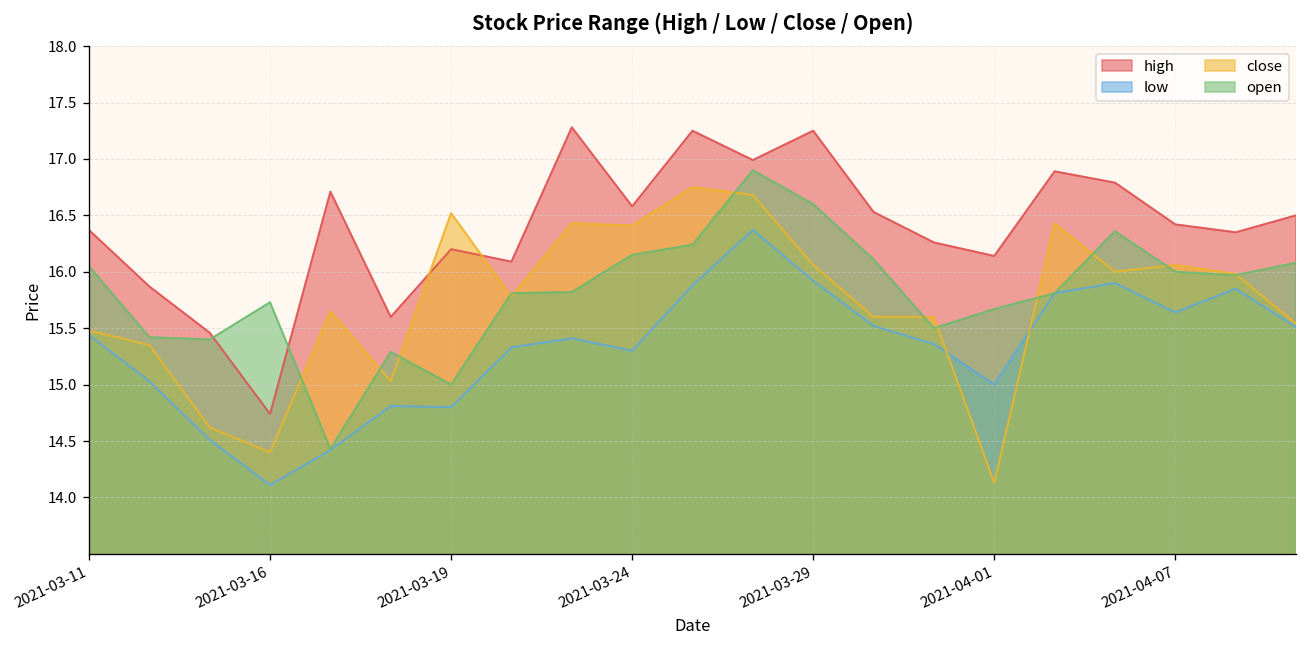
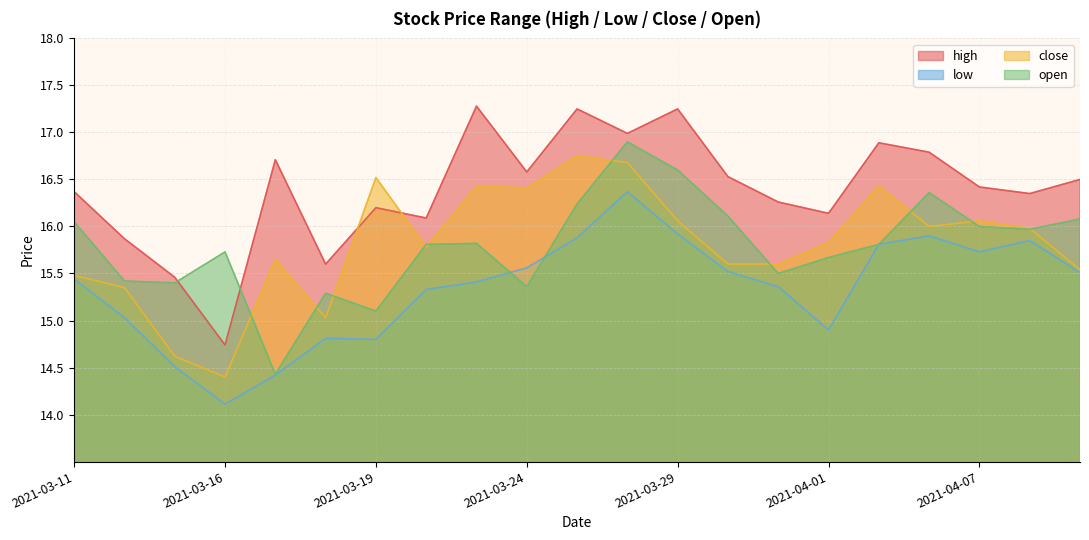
  {
    "high": {
      "2021-03-11": 16.4,
      "2021-03-16": 14.7,
      "2021-03-19": 16.2,
      "2021-03-24": 16.6,
      "2021-03-29": 17.3,
      "2021-04-01": 16.1,
      "2021-04-07": 16.4
    },
    "low": {
      "2021-03-11": 15.4,
      "2021-03-16": 14.1,
      "2021-03-19": 14.8,
-     "2021-03-24": 15.3,
+     "2021-03-24": 15.6,
      "2021-03-29": 15.9,
-     "2021-04-01": 15.0,
-     "2021-04-07": 15.6
+     "2021-04-01": 14.9,
+     "2021-04-07": 15.7
    },
    "close": {
      "2021-03-11": 15.5,
      "2021-03-16": 14.4,
      "2021-03-19": 16.5,
      "2021-03-24": 16.4,
      "2021-03-29": 16.1,
-     "2021-04-01": 14.1,
+     "2021-04-01": 15.8,
      "2021-04-07": 16.1
    },
    "open": {
      "2021-03-11": 16.1,
      "2021-03-16": 15.7,
-     "2021-03-19": 15.0,
-     "2021-03-24": 16.2,
+     "2021-03-19": 15.1,
+     "2021-03-24": 15.4,
      "2021-03-29": 16.6,
      "2021-04-01": 15.7,
      "2021-04-07": 16.0
    }
  }
